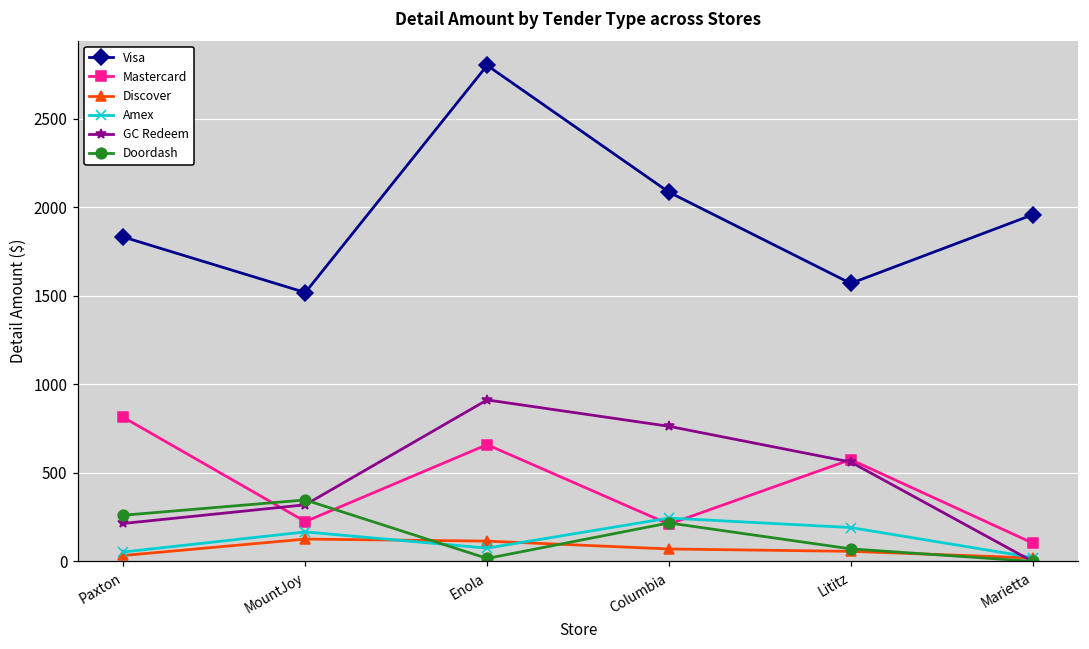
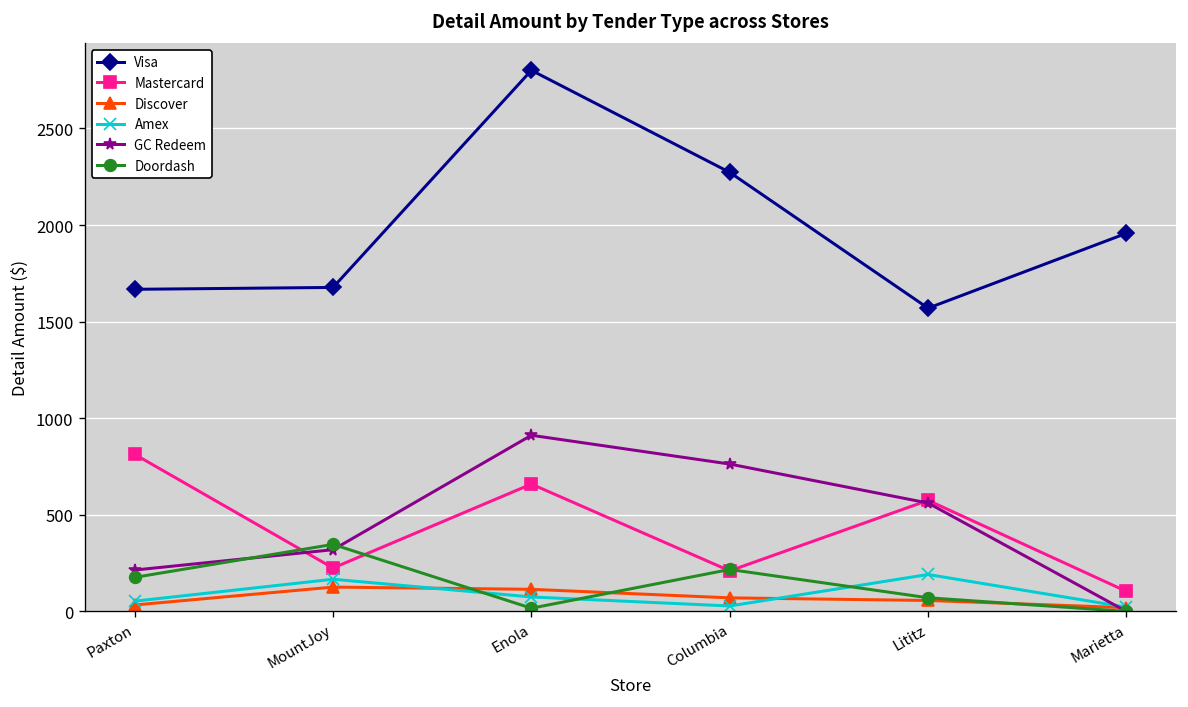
  {
    "Visa": {
-     "Paxton": 1830,
-     "MountJoy": 1520,
+     "Paxton": 1670,
+     "MountJoy": 1680,
      "Enola": 2800,
-     "Columbia": 2090,
+     "Columbia": 2270,
      "Lititz": 1570,
      "Marietta": 1960
    },
    "Mastercard": {
      "Paxton": 810,
      "MountJoy": 220,
      "Enola": 660,
      "Marietta": 100
    },
    "Discover": {
      "Paxton": 30,
      "MountJoy": 130,
      "Enola": 110,
      "Columbia": 70
    },
    "Amex": {
      "Paxton": 50,
      "MountJoy": 170,
      "Enola": 70,
-     "Columbia": 240,
+     "Columbia": 30,
      "Lititz": 190
    },
    "GC Redeem": {
      "Paxton": 210,
      "MountJoy": 320,
      "Enola": 910,
      "Columbia": 760
    },
    "Doordash": {
-     "Paxton": 260,
+     "Paxton": 180,
      "MountJoy": 350,
      "Enola": 20
    }
  }
